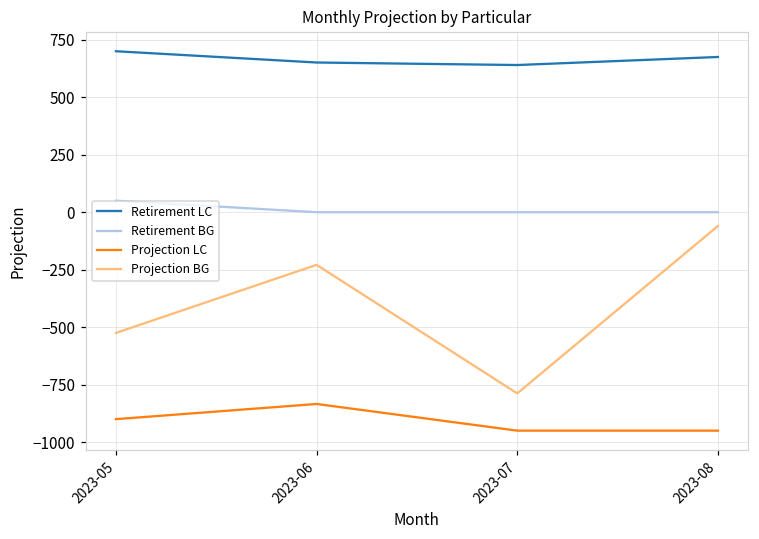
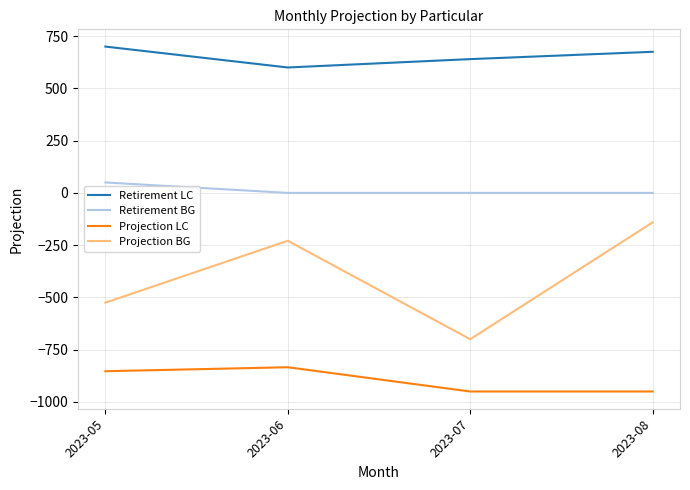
  {
    "Retirement LC": {
      "2023-05": 700,
-     "2023-06": 650,
+     "2023-06": 600,
      "2023-07": 640,
      "2023-08": 680
    },
    "Retirement BG": {
      "2023-05": 50,
      "2023-06": 0,
      "2023-07": 0,
      "2023-08": 0
    },
    "Projection LC": {
-     "2023-05": -900,
+     "2023-05": -850,
      "2023-06": -830,
      "2023-07": -950,
      "2023-08": -950
    },
    "Projection BG": {
      "2023-05": -530,
      "2023-06": -230,
-     "2023-07": -790,
-     "2023-08": -60
+     "2023-07": -700,
+     "2023-08": -140
    }
  }
